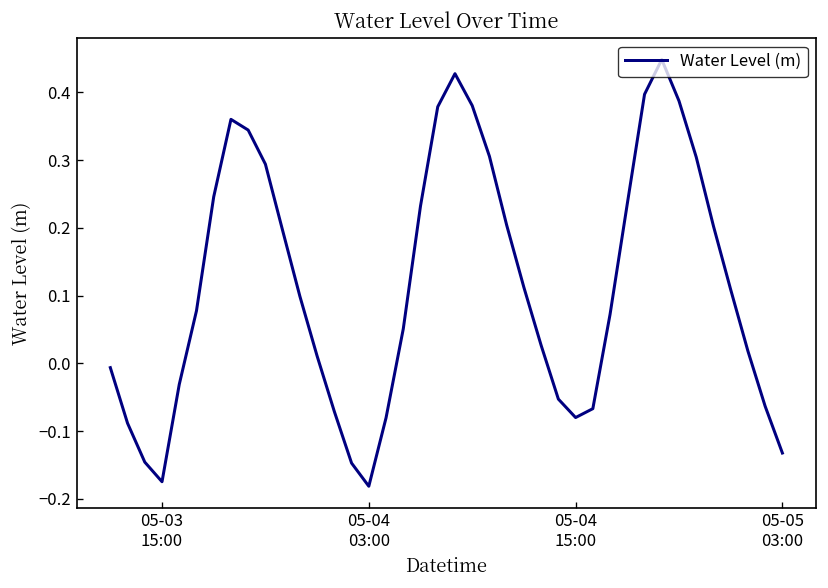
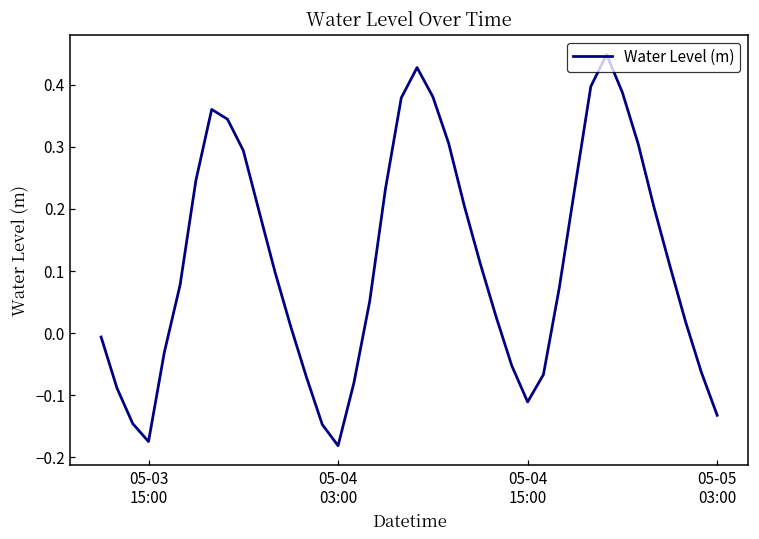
  {
    "05-03 15:00": -0.17,
    "05-04 03:00": -0.18,
-   "05-04 15:00": -0.08,
+   "05-04 15:00": -0.11,
    "05-05 03:00": -0.13
  }
